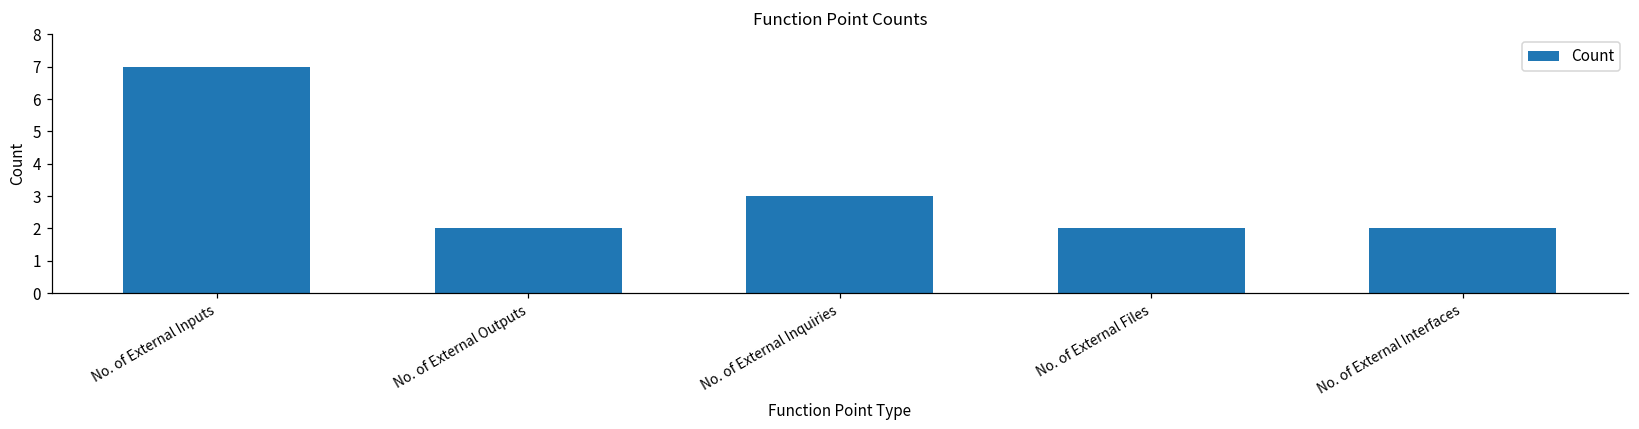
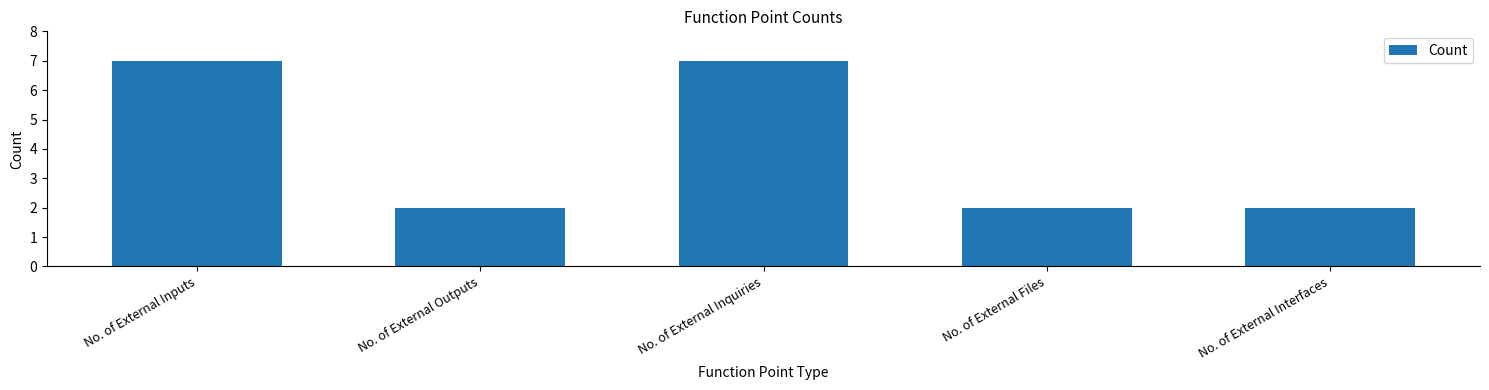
  {
    "No. of External Inputs": 7,
    "No. of External Outputs": 2,
-   "No. of External Inquiries": 3,
+   "No. of External Inquiries": 7,
    "No. of External Files": 2,
    "No. of External Interfaces": 2
  }
